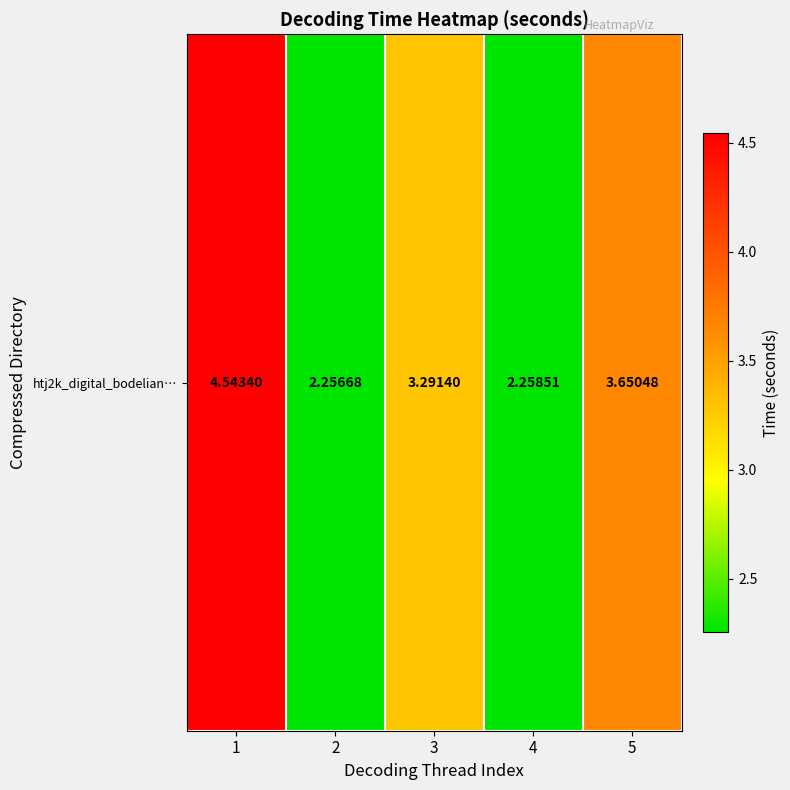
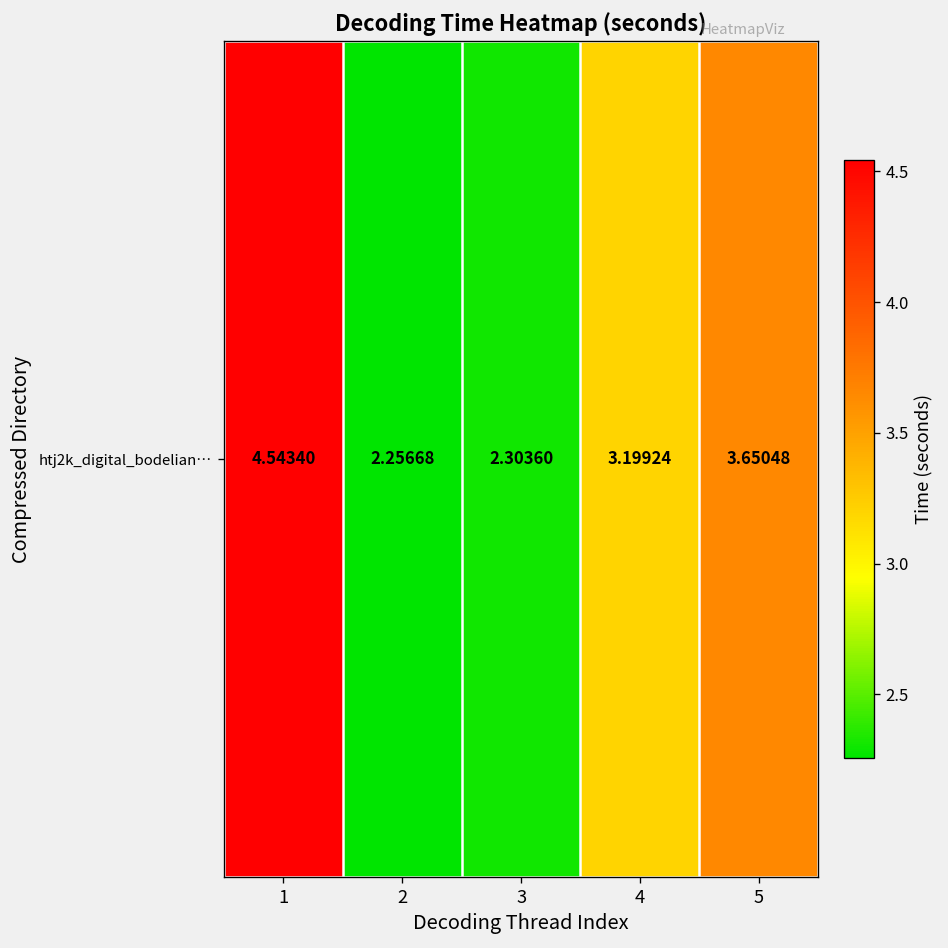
  {
    "htj2k_digital_bodelian…": {
      "1": 4.54340,
      "2": 2.25668,
-     "3": 3.29140,
-     "4": 2.25851,
+     "3": 2.30360,
+     "4": 3.19924,
      "5": 3.65048
    }
  }
